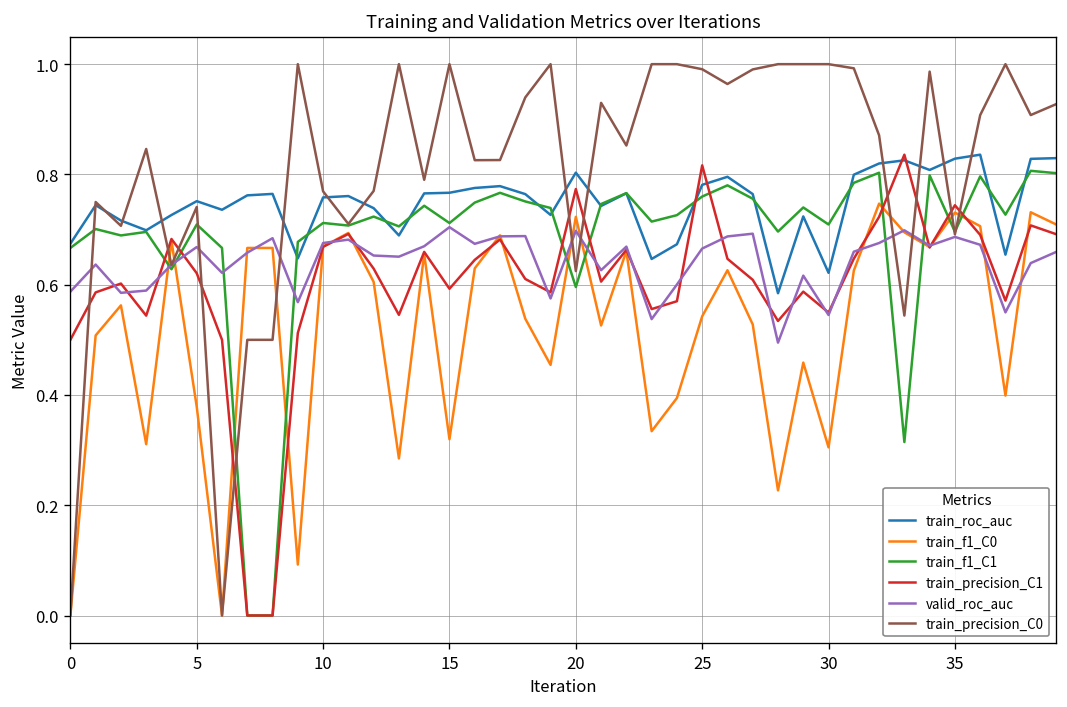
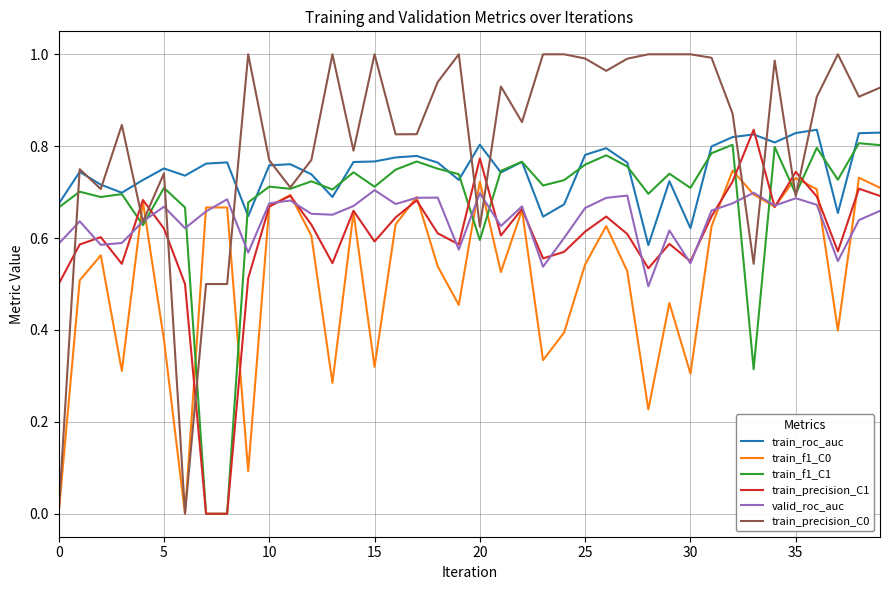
  {
    "train_roc_auc": {
      "0": 0.67,
      "5": 0.75,
      "10": 0.76,
      "15": 0.77,
      "20": 0.80,
      "25": 0.78,
      "30": 0.62,
      "35": 0.83
    },
    "train_f1_C0": {
      "5": 0.38,
      "15": 0.32,
      "20": 0.72,
      "25": 0.54,
      "30": 0.30,
      "35": 0.73
    },
    "train_f1_C1": {
      "0": 0.67,
      "5": 0.71,
      "10": 0.71,
      "15": 0.71,
      "20": 0.60,
      "25": 0.76,
      "30": 0.71
    },
    "train_precision_C1": {
      "0": 0.50,
      "5": 0.62,
      "15": 0.59,
      "20": 0.77,
-     "25": 0.82,
+     "25": 0.61,
      "35": 0.74
    },
    "valid_roc_auc": {
      "0": 0.59,
      "5": 0.67,
      "10": 0.68,
      "15": 0.70,
      "20": 0.70,
      "25": 0.67
    },
    "train_precision_C0": {
      "5": 0.74,
      "10": 0.77,
      "15": 1.00,
      "20": 0.62,
      "25": 0.99,
      "30": 1.00
    }
  }
